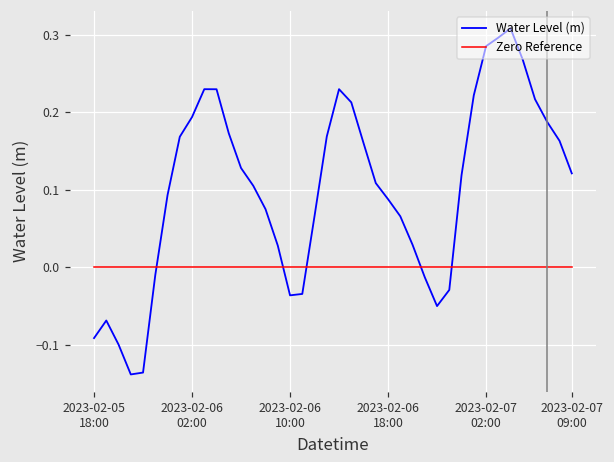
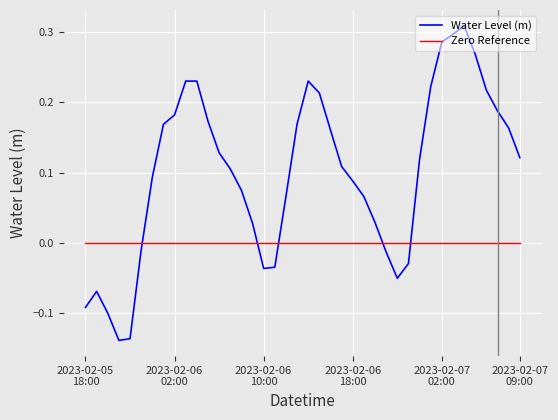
  {
    "Water Level (m)": {
      "2023-02-05 18:00": -0.09,
-     "2023-02-06 02:00": 0.19,
+     "2023-02-06 02:00": 0.18,
      "2023-02-06 10:00": -0.04,
      "2023-02-06 18:00": 0.09,
      "2023-02-07 09:00": 0.12
    },
    "Zero Reference": {
      "2023-02-05 18:00": 0.00,
      "2023-02-06 02:00": 0.00,
      "2023-02-06 10:00": 0.00,
      "2023-02-06 18:00": 0.00,
      "2023-02-07 02:00": 0.00,
      "2023-02-07 09:00": 0.00
    }
  }
